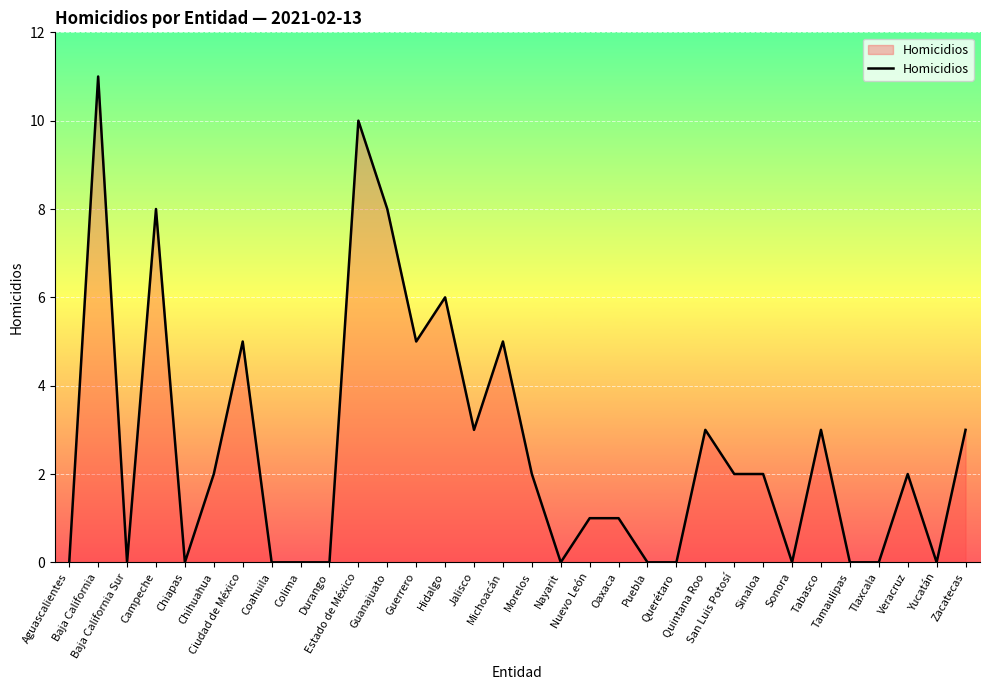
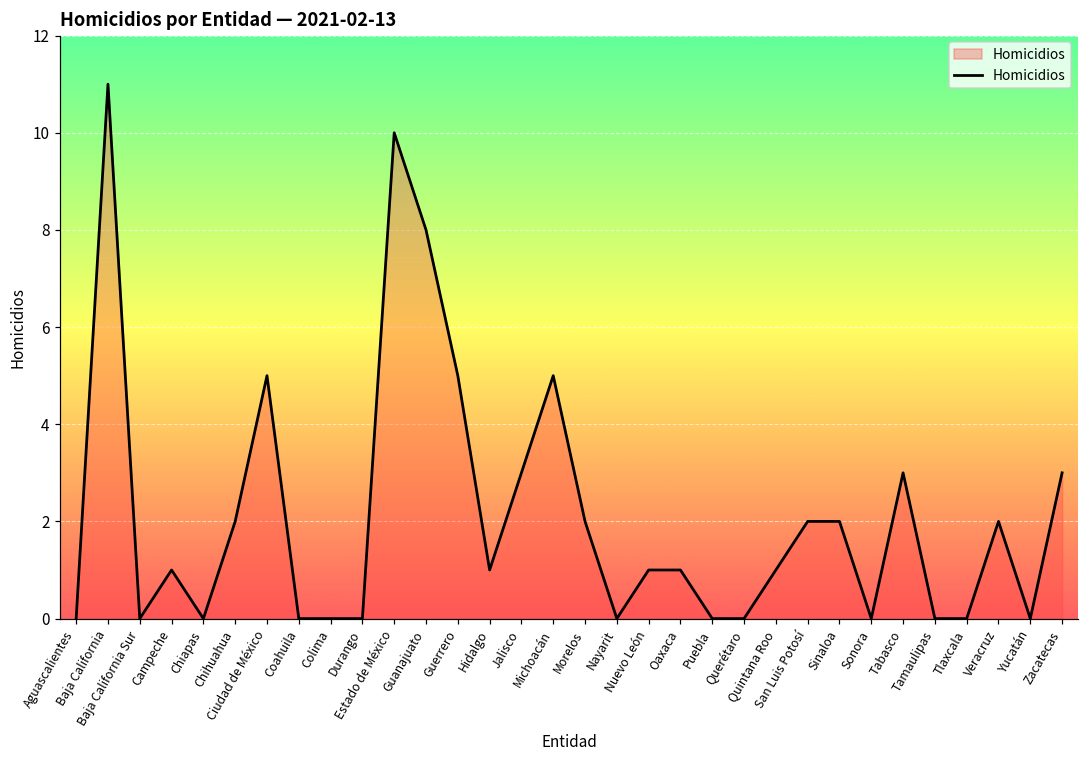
  {
    "Aguascalientes": 0,
    "Baja California": 11,
    "Baja California Sur": 0,
-   "Campeche": 8,
+   "Campeche": 1,
    "Chiapas": 0,
    "Chihuahua": 2,
    "Ciudad de México": 5,
    "Coahuila": 0,
    "Colima": 0,
    "Durango": 0,
    "Estado de México": 10,
    "Guanajuato": 8,
    "Guerrero": 5,
-   "Hidalgo": 6,
+   "Hidalgo": 1,
    "Jalisco": 3,
    "Michoacán": 5,
    "Morelos": 2,
    "Nayarit": 0,
    "Nuevo León": 1,
    "Oaxaca": 1,
    "Puebla": 0,
    "Querétaro": 0,
-   "Quintana Roo": 3,
+   "Quintana Roo": 1,
    "San Luis Potosí": 2,
    "Sinaloa": 2,
    "Sonora": 0,
    "Tabasco": 3,
    "Tamaulipas": 0,
    "Tlaxcala": 0,
    "Veracruz": 2,
    "Yucatán": 0,
    "Zacatecas": 3
  }
